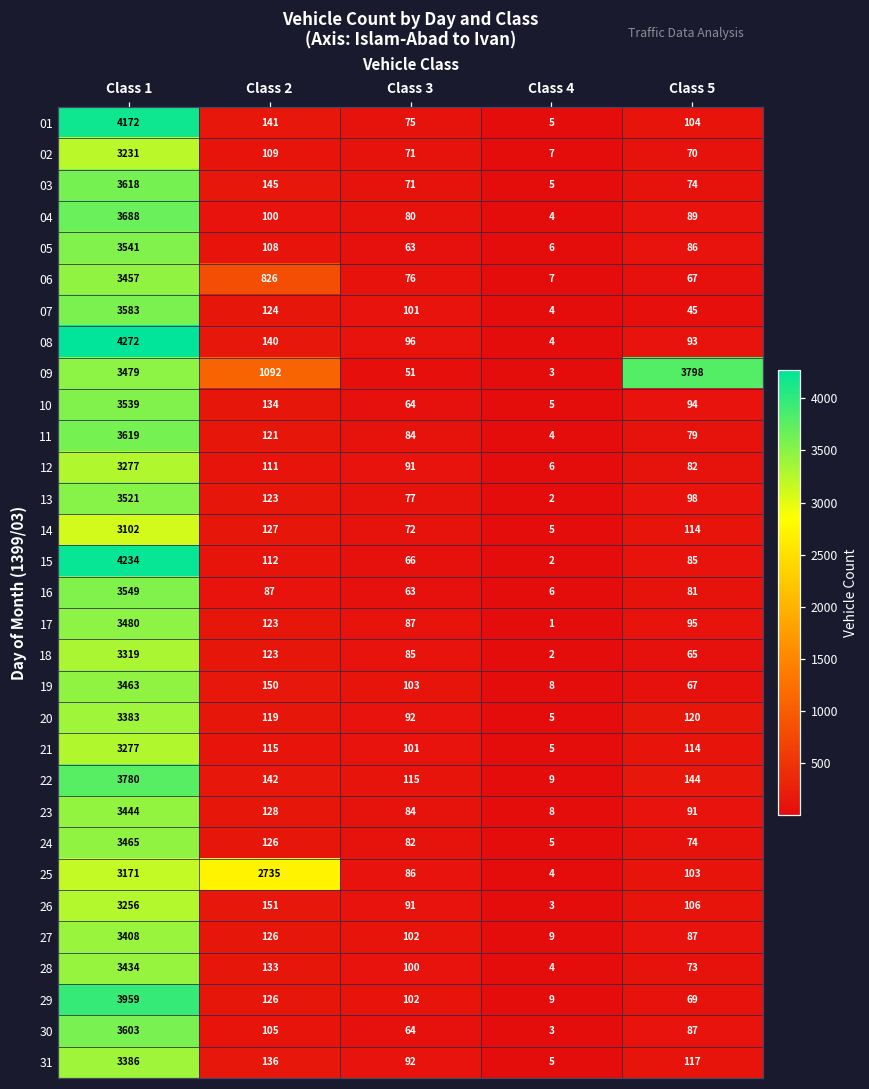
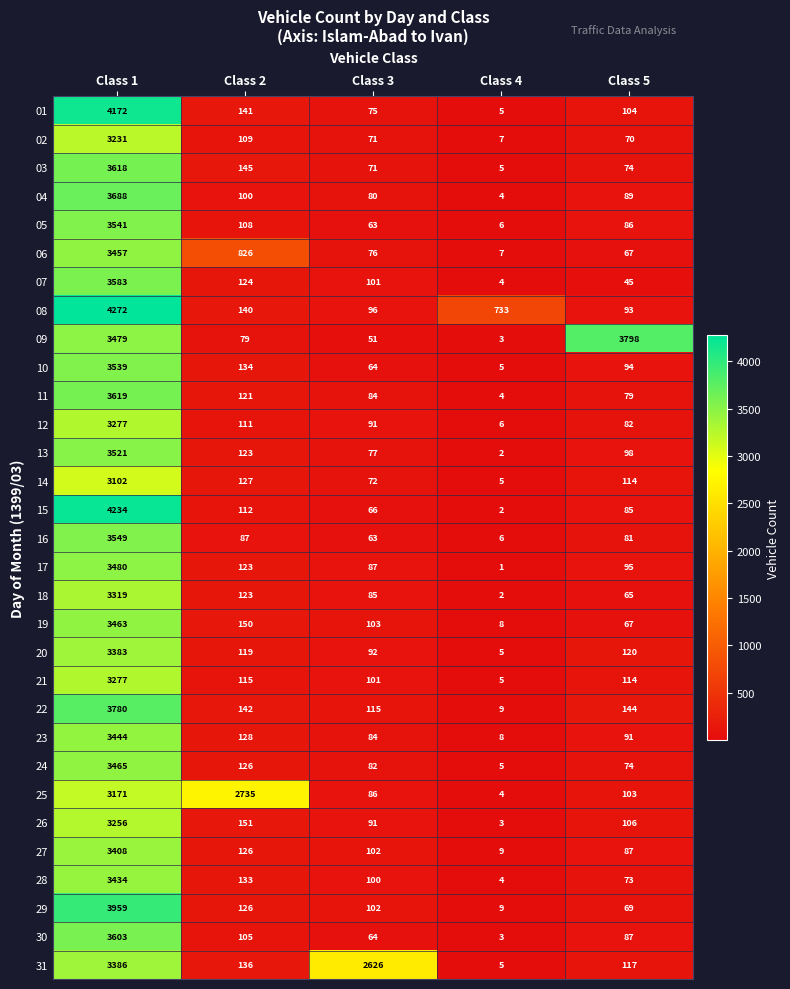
  {
    "01": {
      "Class 1": 4172,
      "Class 2": 141,
      "Class 3": 75,
      "Class 4": 5,
      "Class 5": 104
    },
    "02": {
      "Class 1": 3231,
      "Class 2": 109,
      "Class 3": 71,
      "Class 4": 7,
      "Class 5": 70
    },
    "03": {
      "Class 1": 3618,
      "Class 2": 145,
      "Class 3": 71,
      "Class 4": 5,
      "Class 5": 74
    },
    "04": {
      "Class 1": 3688,
      "Class 2": 100,
      "Class 3": 80,
      "Class 4": 4,
      "Class 5": 89
    },
    "05": {
      "Class 1": 3541,
      "Class 2": 108,
      "Class 3": 63,
      "Class 4": 6,
      "Class 5": 86
    },
    "06": {
      "Class 1": 3457,
      "Class 2": 826,
      "Class 3": 76,
      "Class 4": 7,
      "Class 5": 67
    },
    "07": {
      "Class 1": 3583,
      "Class 2": 124,
      "Class 3": 101,
      "Class 4": 4,
      "Class 5": 45
    },
    "08": {
      "Class 1": 4272,
      "Class 2": 140,
      "Class 3": 96,
-     "Class 4": 4,
+     "Class 4": 733,
      "Class 5": 93
    },
    "09": {
      "Class 1": 3479,
-     "Class 2": 1092,
+     "Class 2": 79,
      "Class 3": 51,
      "Class 4": 3,
      "Class 5": 3798
    },
    "10": {
      "Class 1": 3539,
      "Class 2": 134,
      "Class 3": 64,
      "Class 4": 5,
      "Class 5": 94
    },
    "11": {
      "Class 1": 3619,
      "Class 2": 121,
      "Class 3": 84,
      "Class 4": 4,
      "Class 5": 79
    },
    "12": {
      "Class 1": 3277,
      "Class 2": 111,
      "Class 3": 91,
      "Class 4": 6,
      "Class 5": 82
    },
    "13": {
      "Class 1": 3521,
      "Class 2": 123,
      "Class 3": 77,
      "Class 4": 2,
      "Class 5": 98
    },
    "14": {
      "Class 1": 3102,
      "Class 2": 127,
      "Class 3": 72,
      "Class 4": 5,
      "Class 5": 114
    },
    "15": {
      "Class 1": 4234,
      "Class 2": 112,
      "Class 3": 66,
      "Class 4": 2,
      "Class 5": 85
    },
    "16": {
      "Class 1": 3549,
      "Class 2": 87,
      "Class 3": 63,
      "Class 4": 6,
      "Class 5": 81
    },
    "17": {
      "Class 1": 3480,
      "Class 2": 123,
      "Class 3": 87,
      "Class 4": 1,
      "Class 5": 95
    },
    "18": {
      "Class 1": 3319,
      "Class 2": 123,
      "Class 3": 85,
      "Class 4": 2,
      "Class 5": 65
    },
    "19": {
      "Class 1": 3463,
      "Class 2": 150,
      "Class 3": 103,
      "Class 4": 8,
      "Class 5": 67
    },
    "20": {
      "Class 1": 3383,
      "Class 2": 119,
      "Class 3": 92,
      "Class 4": 5,
      "Class 5": 120
    },
    "21": {
      "Class 1": 3277,
      "Class 2": 115,
      "Class 3": 101,
      "Class 4": 5,
      "Class 5": 114
    },
    "22": {
      "Class 1": 3780,
      "Class 2": 142,
      "Class 3": 115,
      "Class 4": 9,
      "Class 5": 144
    },
    "23": {
      "Class 1": 3444,
      "Class 2": 128,
      "Class 3": 84,
      "Class 4": 8,
      "Class 5": 91
    },
    "24": {
      "Class 1": 3465,
      "Class 2": 126,
      "Class 3": 82,
      "Class 4": 5,
      "Class 5": 74
    },
    "25": {
      "Class 1": 3171,
      "Class 2": 2735,
      "Class 3": 86,
      "Class 4": 4,
      "Class 5": 103
    },
    "26": {
      "Class 1": 3256,
      "Class 2": 151,
      "Class 3": 91,
      "Class 4": 3,
      "Class 5": 106
    },
    "27": {
      "Class 1": 3408,
      "Class 2": 126,
      "Class 3": 102,
      "Class 4": 9,
      "Class 5": 87
    },
    "28": {
      "Class 1": 3434,
      "Class 2": 133,
      "Class 3": 100,
      "Class 4": 4,
      "Class 5": 73
    },
    "29": {
      "Class 1": 3959,
      "Class 2": 126,
      "Class 3": 102,
      "Class 4": 9,
      "Class 5": 69
    },
    "30": {
      "Class 1": 3603,
      "Class 2": 105,
      "Class 3": 64,
      "Class 4": 3,
      "Class 5": 87
    },
    "31": {
      "Class 1": 3386,
      "Class 2": 136,
-     "Class 3": 92,
+     "Class 3": 2626,
      "Class 4": 5,
      "Class 5": 117
    }
  }
